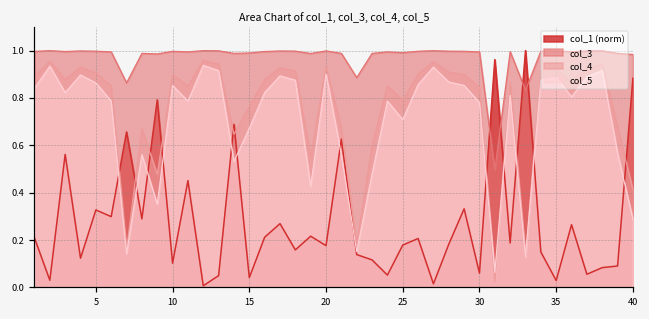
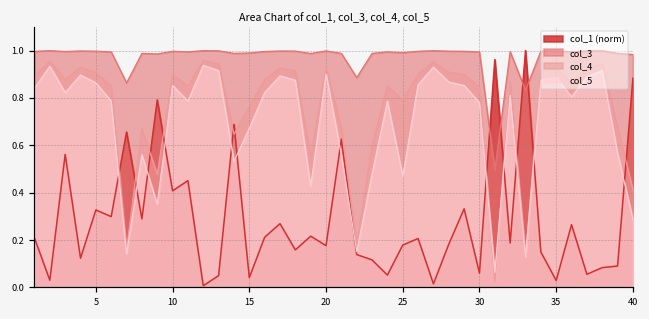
  {
    "col_1 (norm)": {
      "5": 0.33,
-     "10": 0.10,
+     "10": 0.41,
      "15": 0.04,
      "20": 0.18,
      "25": 0.18,
      "30": 0.06,
      "35": 0.03,
      "40": 0.88
    },
    "col_5": {
      "5": 0.86,
      "10": 0.85,
      "15": 0.67,
      "20": 0.90,
-     "25": 0.71,
+     "25": 0.47,
      "30": 0.78,
      "40": 0.29
    }
  }
